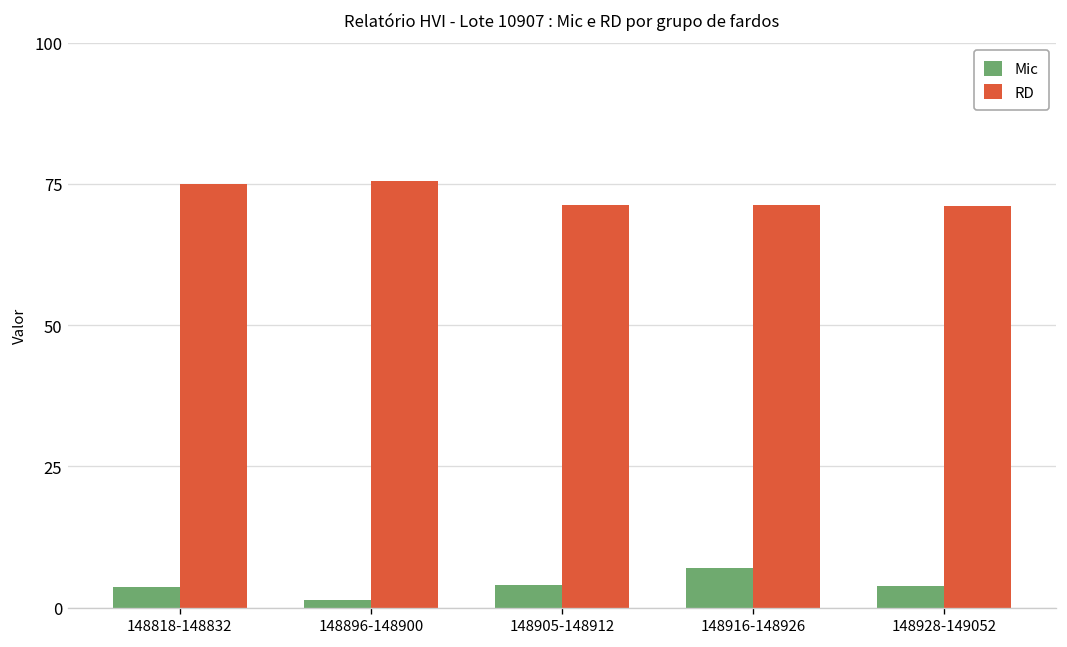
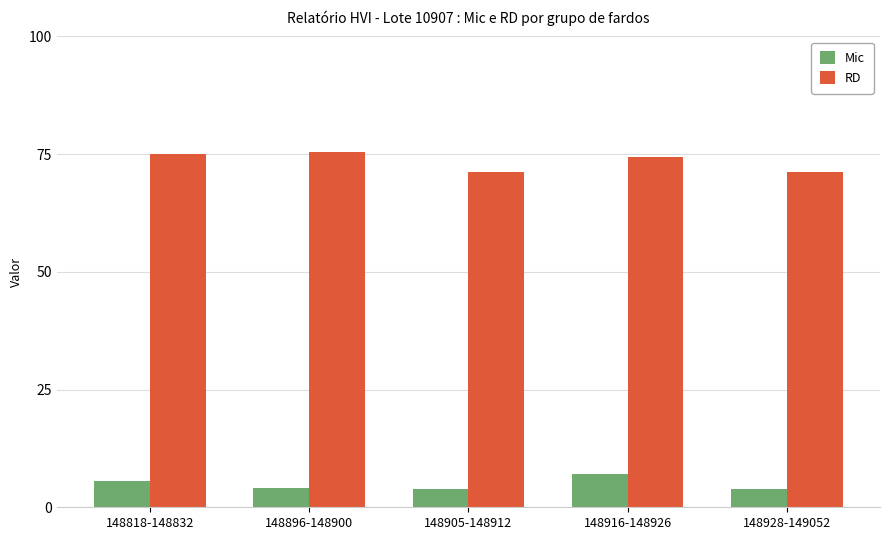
  {
    "Mic": {
-     "148818-148832": 4,
-     "148896-148900": 1,
+     "148818-148832": 6,
+     "148896-148900": 4,
      "148905-148912": 4,
      "148916-148926": 7,
      "148928-149052": 4
    },
    "RD": {
      "148818-148832": 75,
      "148896-148900": 76,
      "148905-148912": 71,
-     "148916-148926": 71,
+     "148916-148926": 74,
      "148928-149052": 71
    }
  }
